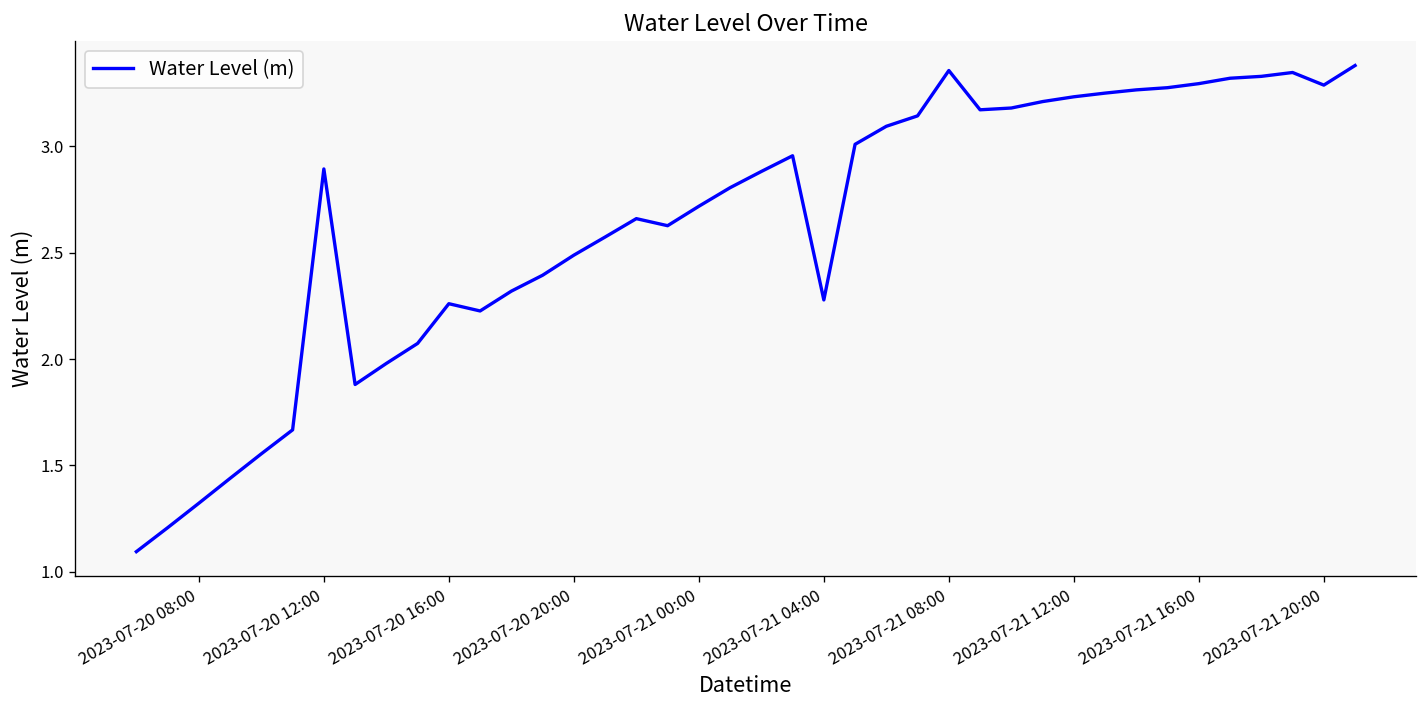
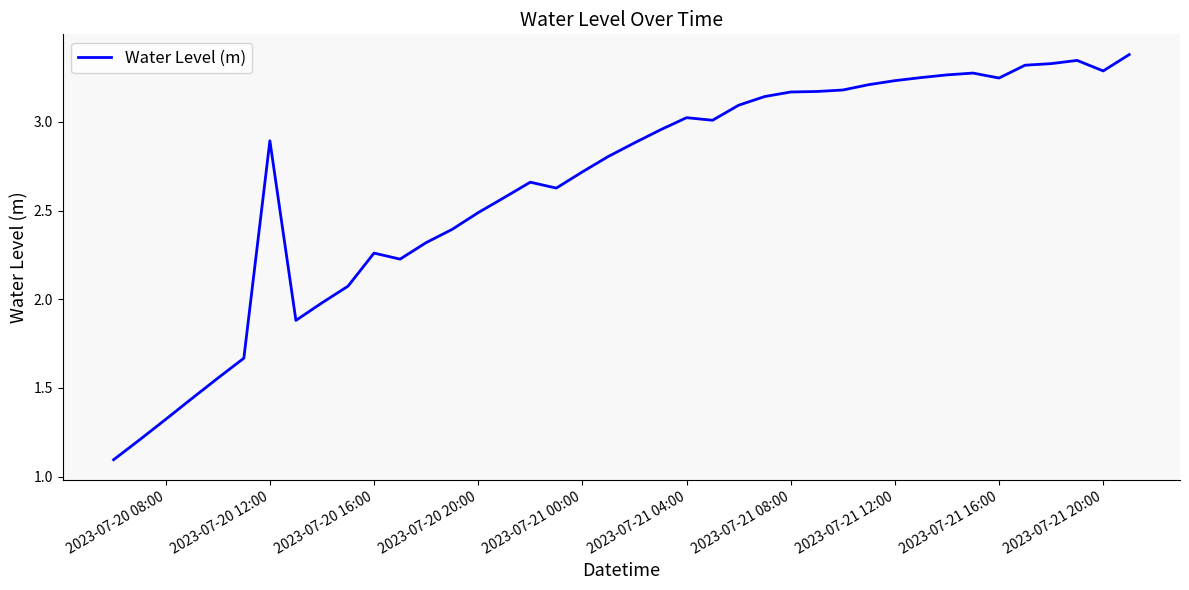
  {
    "2023-07-20 08:00": 1.32,
    "2023-07-20 12:00": 2.89,
    "2023-07-20 16:00": 2.26,
    "2023-07-20 20:00": 2.49,
    "2023-07-21 00:00": 2.72,
-   "2023-07-21 04:00": 2.28,
-   "2023-07-21 08:00": 3.36,
+   "2023-07-21 04:00": 3.02,
+   "2023-07-21 08:00": 3.17,
    "2023-07-21 12:00": 3.23,
-   "2023-07-21 16:00": 3.29,
+   "2023-07-21 16:00": 3.25,
    "2023-07-21 20:00": 3.29
  }
